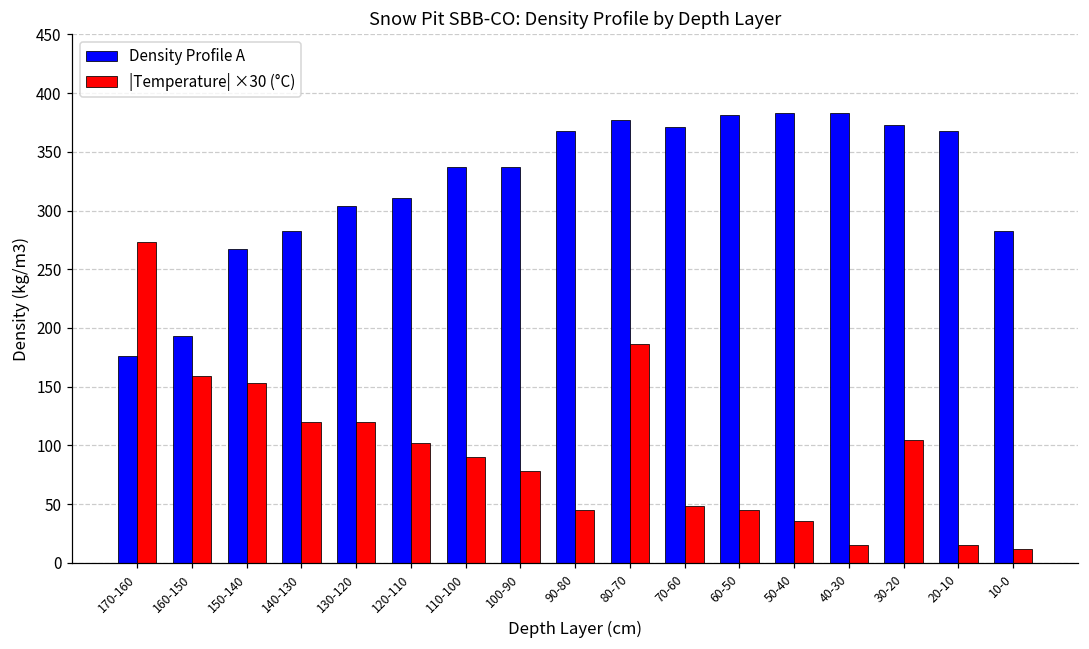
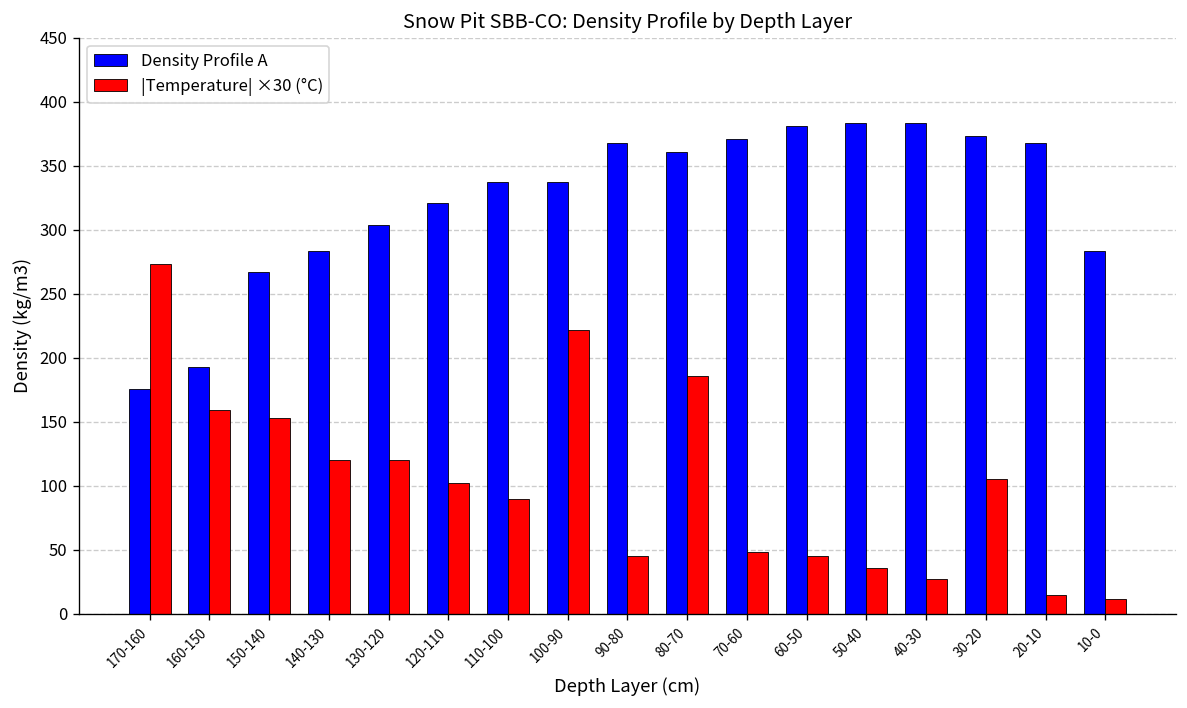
  {
    "Density Profile A": {
      "170-160": 176,
      "160-150": 193,
      "150-140": 267,
      "140-130": 283,
      "130-120": 304,
-     "120-110": 311,
+     "120-110": 321,
      "110-100": 337,
      "100-90": 337,
      "90-80": 368,
-     "80-70": 377,
+     "80-70": 361,
      "70-60": 371,
      "60-50": 381,
      "50-40": 383,
      "40-30": 383,
      "30-20": 373,
      "20-10": 368,
      "10-0": 283
    },
    "|Temperature| ×30 (°C)": {
      "170-160": 273,
      "160-150": 159,
      "150-140": 153,
      "140-130": 120,
      "130-120": 120,
      "120-110": 102,
      "110-100": 90,
-     "100-90": 78,
+     "100-90": 222,
      "90-80": 45,
      "80-70": 186,
      "70-60": 48,
      "60-50": 45,
      "50-40": 36,
-     "40-30": 15,
+     "40-30": 27,
      "30-20": 105,
      "20-10": 15,
      "10-0": 12
    }
  }
